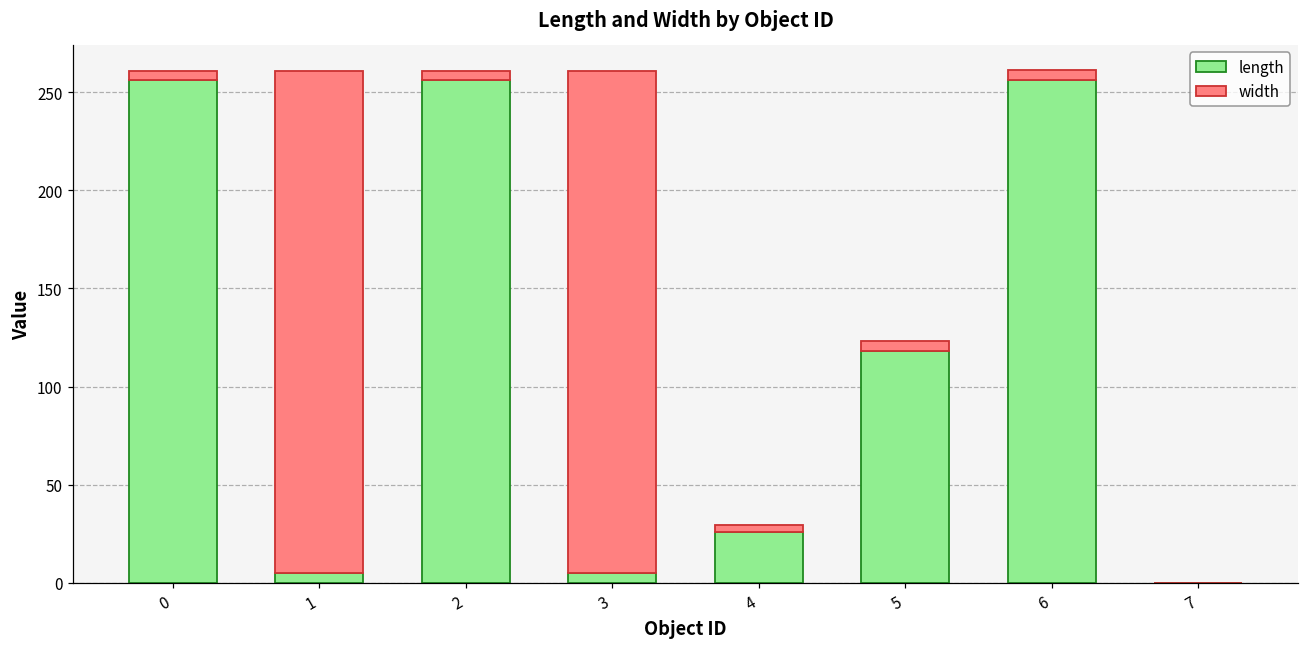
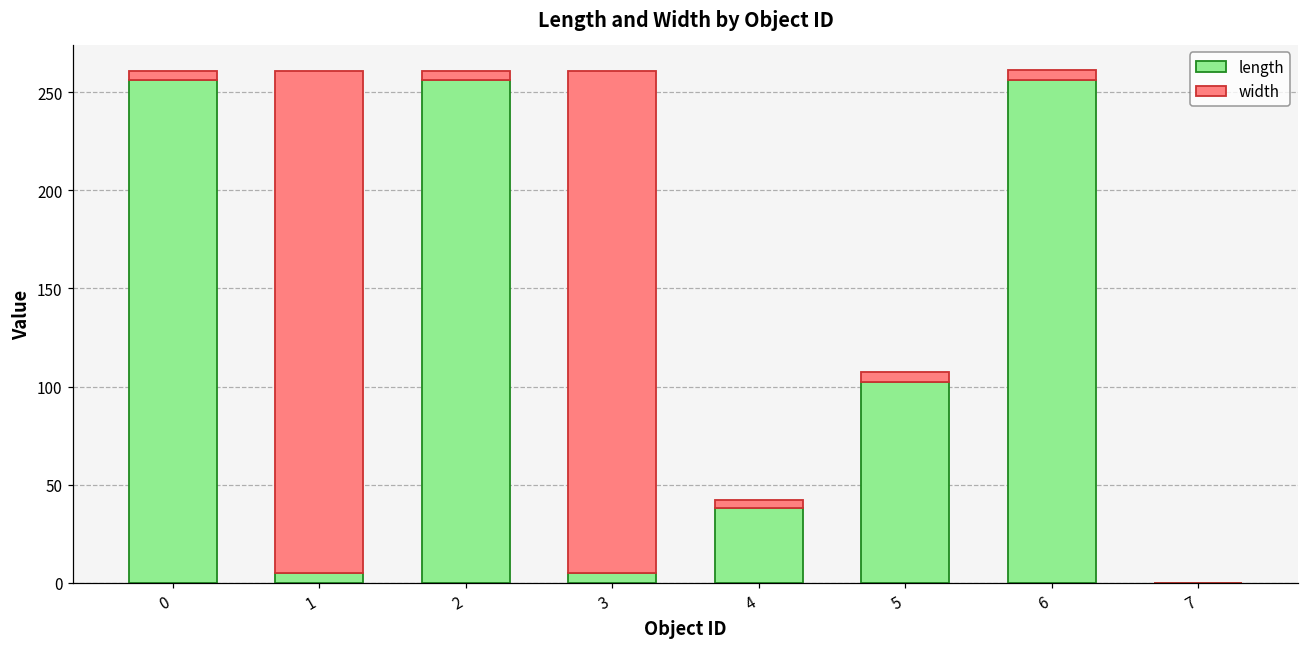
  {
    "length": {
      "0": 256,
      "1": 5,
      "2": 256,
      "3": 5,
-     "4": 26,
-     "5": 118,
+     "4": 38,
+     "5": 102,
      "6": 256,
      "7": 0
    },
    "width": {
      "0": 5,
      "1": 256,
      "2": 5,
      "3": 256,
      "4": 4,
      "5": 5,
      "6": 5,
      "7": 0
    }
  }
